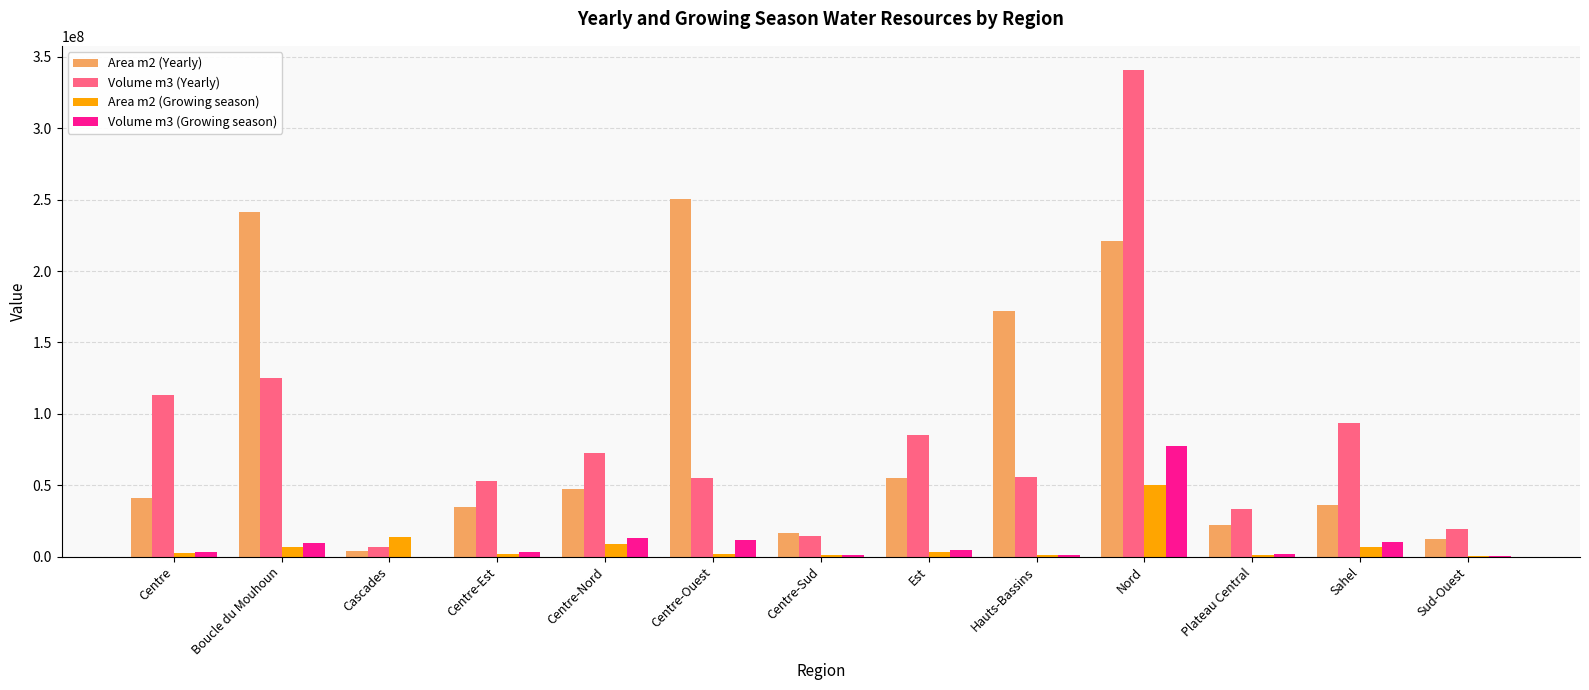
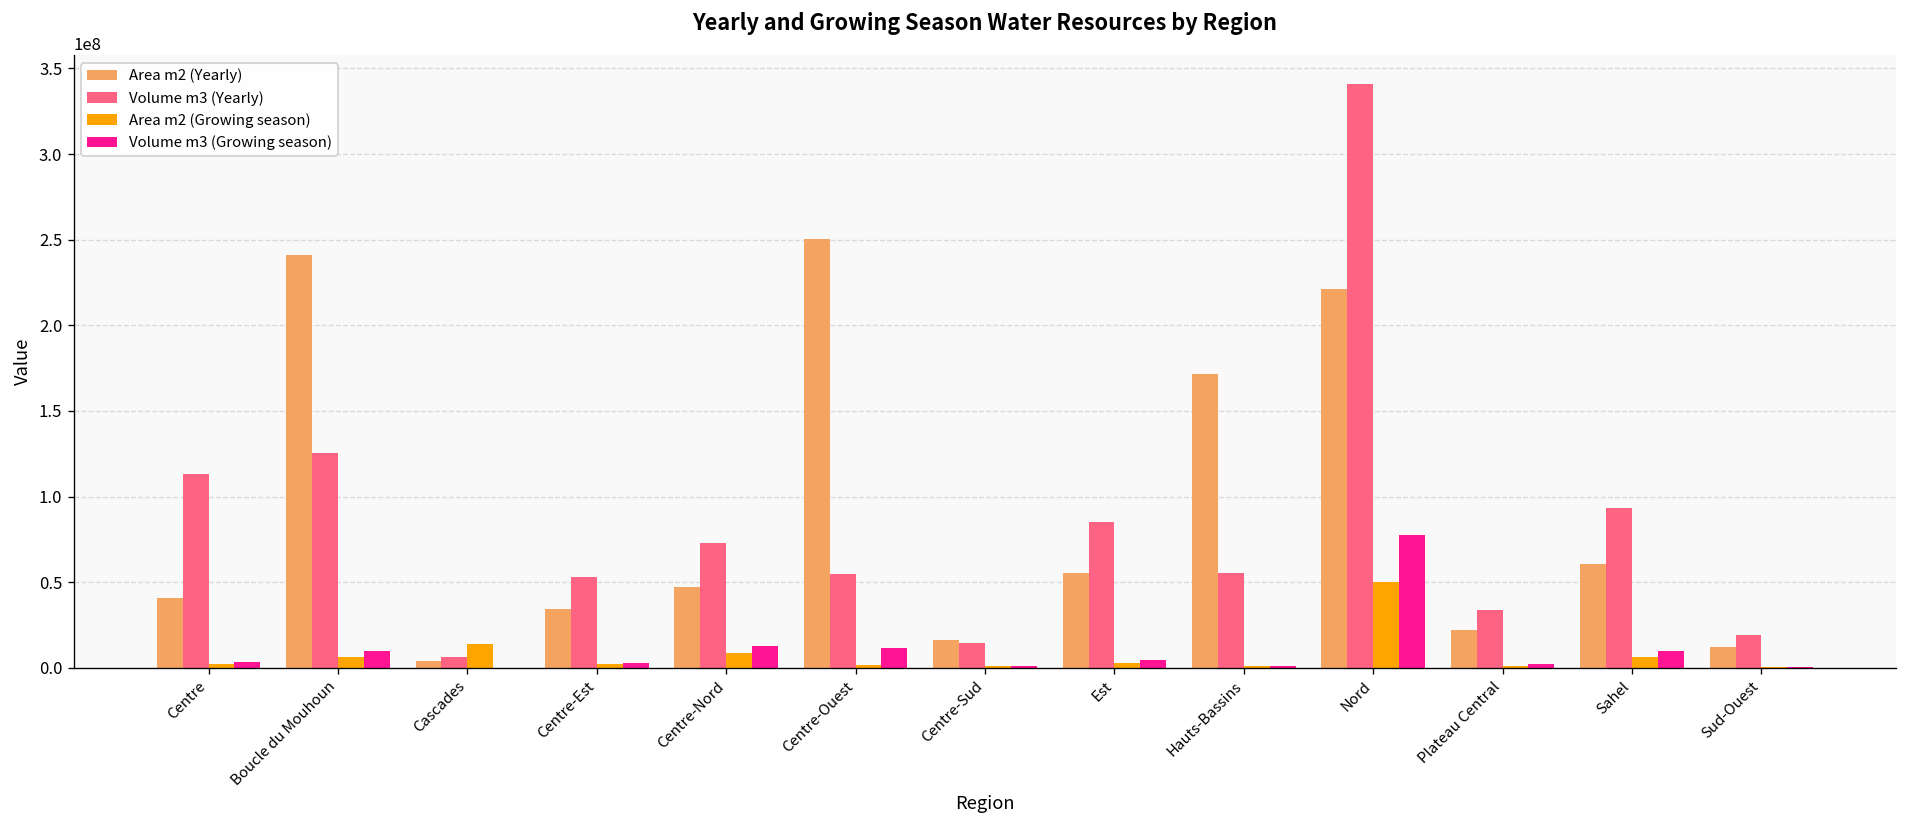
  {
    "Area m2 (Yearly)": {
      "Centre": 41000000,
      "Boucle du Mouhoun": 241000000,
      "Cascades": 4000000,
      "Centre-Est": 34000000,
      "Centre-Nord": 47000000,
      "Centre-Ouest": 251000000,
      "Centre-Sud": 16000000,
      "Est": 55000000,
      "Hauts-Bassins": 172000000,
      "Nord": 221000000,
      "Plateau Central": 22000000,
-     "Sahel": 36000000,
+     "Sahel": 61000000,
      "Sud-Ouest": 12000000
    },
    "Volume m3 (Yearly)": {
      "Centre": 113000000,
      "Boucle du Mouhoun": 125000000,
      "Cascades": 6000000,
      "Centre-Est": 53000000,
      "Centre-Nord": 73000000,
      "Centre-Ouest": 55000000,
      "Centre-Sud": 15000000,
      "Est": 85000000,
      "Hauts-Bassins": 55000000,
      "Nord": 341000000,
      "Plateau Central": 34000000,
      "Sahel": 93000000,
      "Sud-Ouest": 19000000
    },
    "Area m2 (Growing season)": {
      "Centre": 2000000,
      "Boucle du Mouhoun": 6000000,
      "Cascades": 14000000,
      "Centre-Est": 2000000,
      "Centre-Nord": 8000000,
      "Est": 3000000,
      "Nord": 50000000,
      "Sahel": 6000000
    },
    "Volume m3 (Growing season)": {
      "Centre": 3000000,
      "Boucle du Mouhoun": 10000000,
      "Cascades": 0,
      "Centre-Est": 3000000,
      "Centre-Nord": 13000000,
      "Centre-Ouest": 12000000,
      "Est": 4000000,
      "Nord": 77000000,
      "Plateau Central": 2000000,
      "Sahel": 10000000
    }
  }
